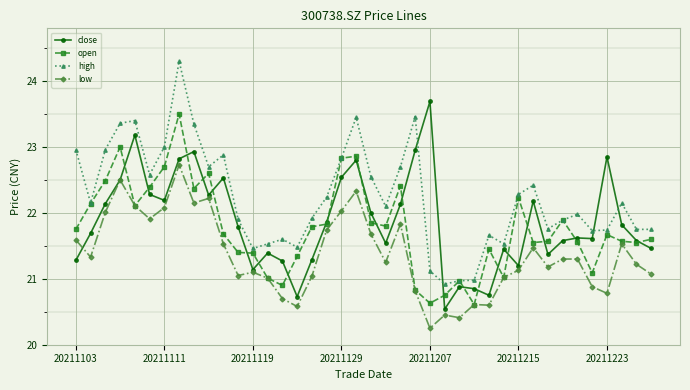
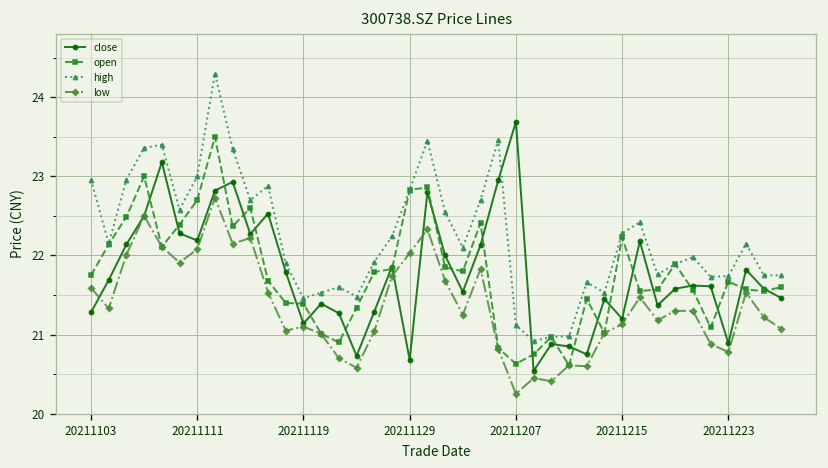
  {
    "close": {
      "20211103": 21.3,
      "20211111": 22.2,
      "20211119": 21.1,
-     "20211129": 22.5,
+     "20211129": 20.7,
      "20211207": 23.7,
      "20211215": 21.2,
-     "20211223": 22.9
+     "20211223": 20.9
    }
  }
